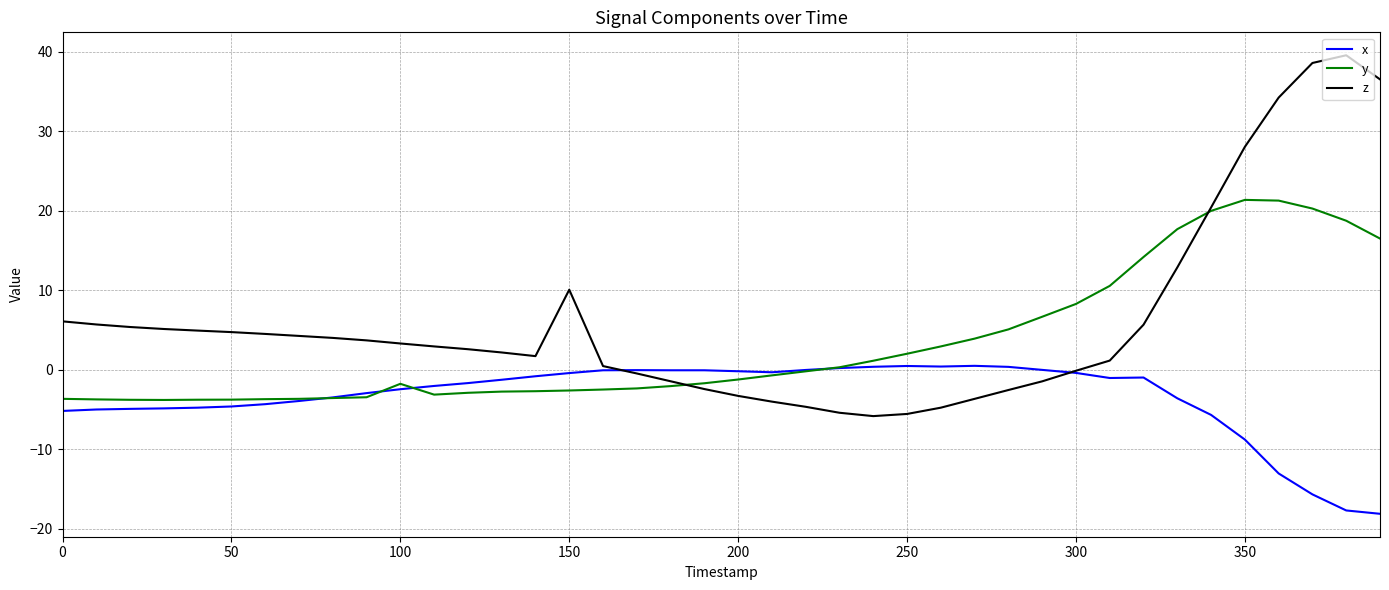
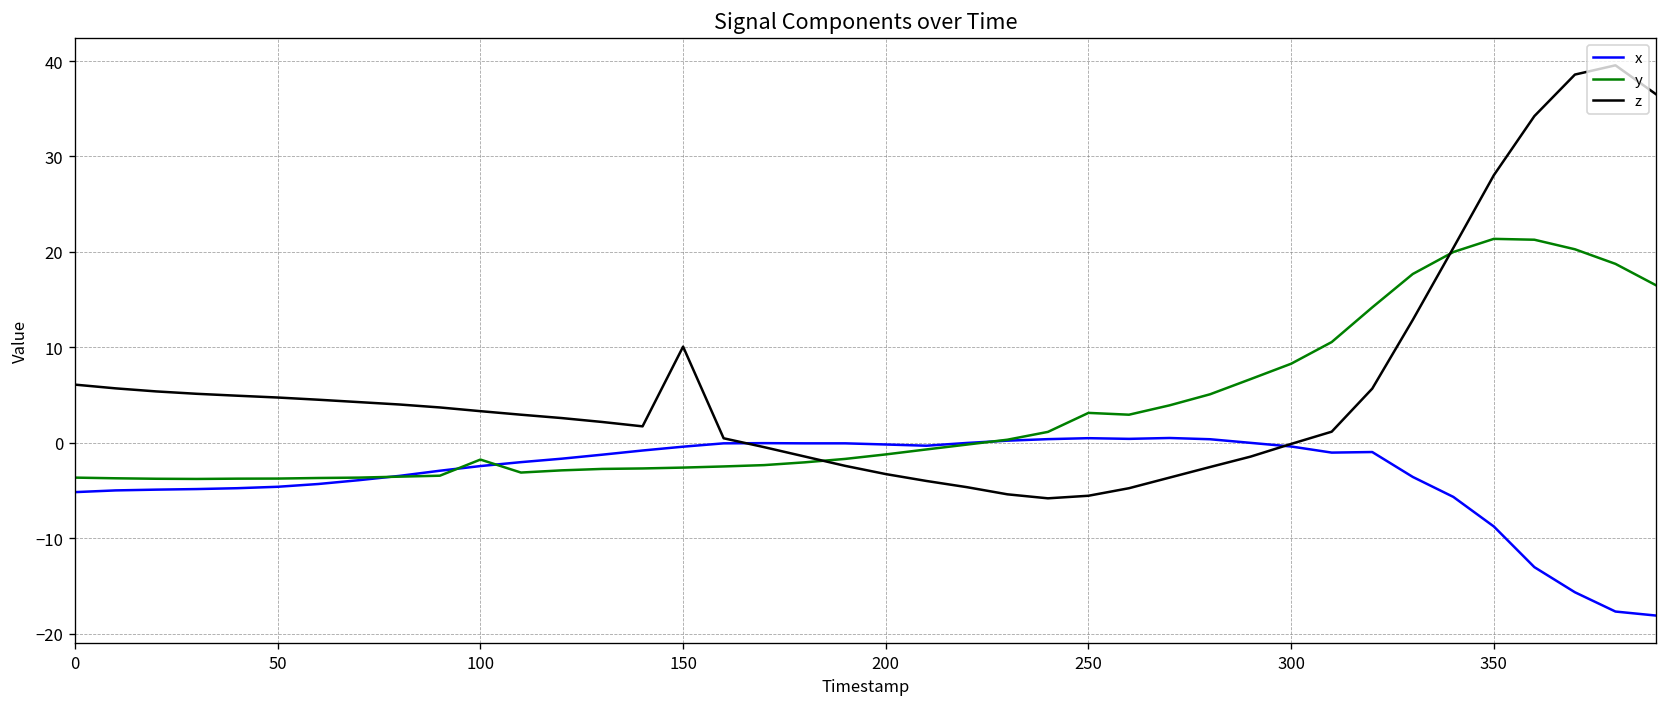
  {
    "x": {
      "0": -5,
      "50": -5,
      "100": -2,
      "150": 0,
      "200": 0,
      "250": 0,
      "350": -9
    },
    "y": {
      "0": -4,
      "50": -4,
      "100": -2,
      "150": -3,
      "200": -1,
-     "250": 2,
+     "250": 3,
      "300": 8,
      "350": 21
    },
    "z": {
      "0": 6,
      "50": 5,
      "100": 3,
      "150": 10,
      "200": -3,
      "250": -6,
      "350": 28
    }
  }
